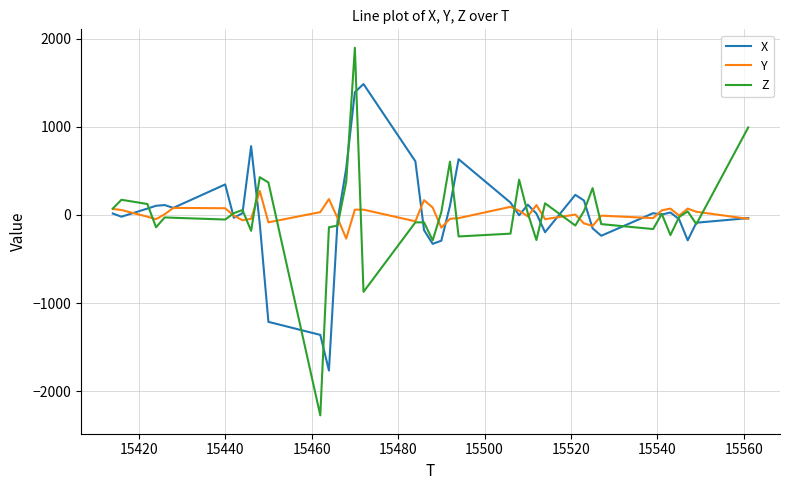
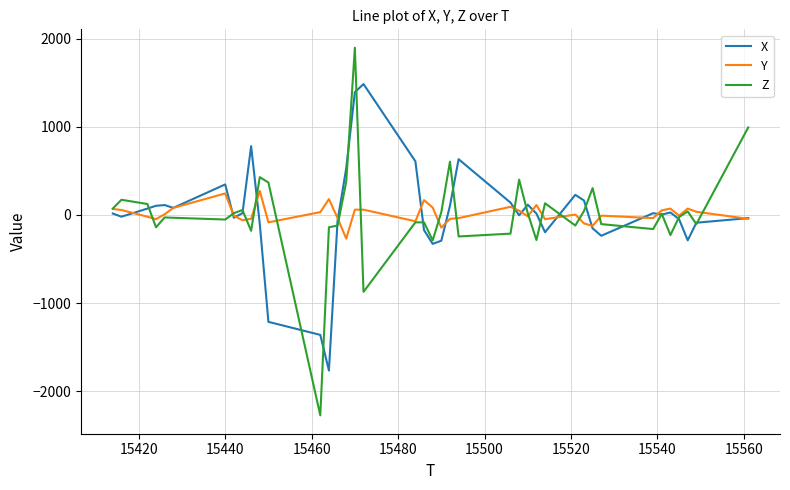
  {
    "X": {
      "15440": 300
    },
    "Y": {
-     "15440": 100
+     "15440": 200
    },
    "Z": {
      "15440": -100
    }
  }
